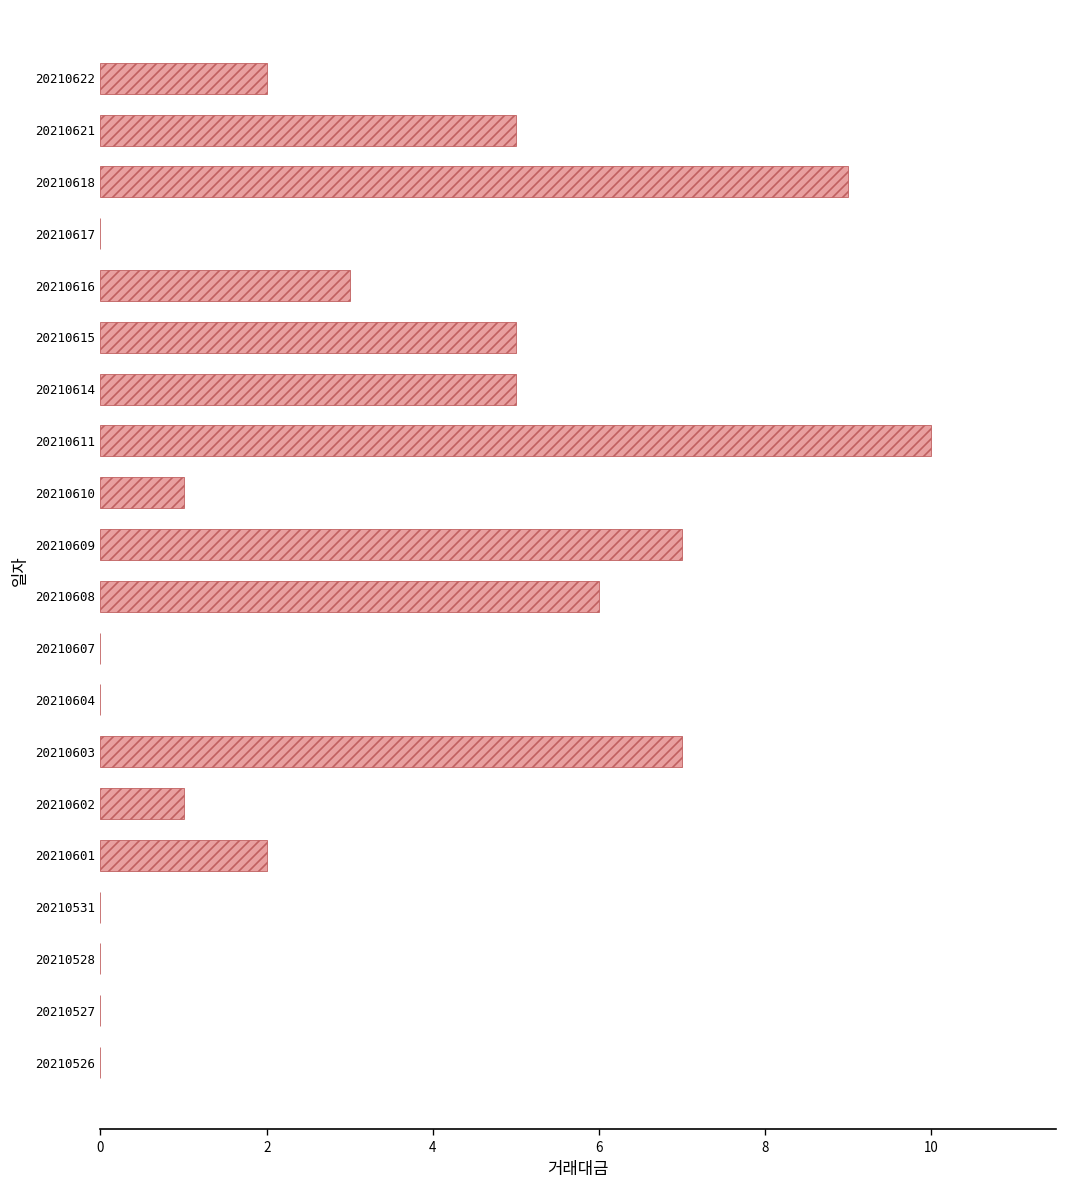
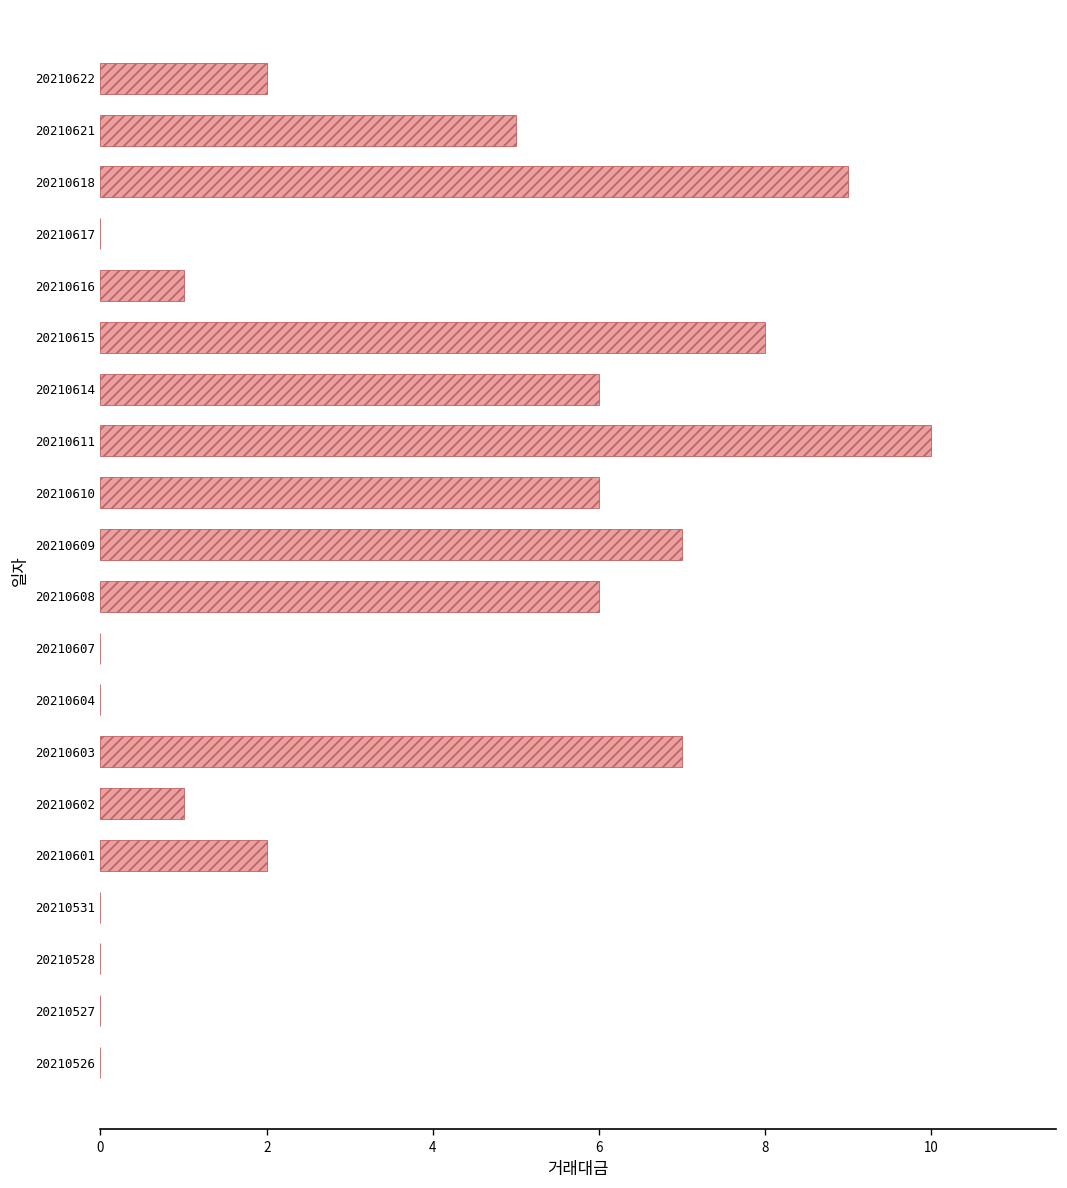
  {
    "20210622": 2,
    "20210621": 5,
    "20210618": 9,
    "20210617": 0,
-   "20210616": 3,
-   "20210615": 5,
-   "20210614": 5,
+   "20210616": 1,
+   "20210615": 8,
+   "20210614": 6,
    "20210611": 10,
-   "20210610": 1,
+   "20210610": 6,
    "20210609": 7,
    "20210608": 6,
    "20210607": 0,
    "20210604": 0,
    "20210603": 7,
    "20210602": 1,
    "20210601": 2,
    "20210531": 0,
    "20210528": 0,
    "20210527": 0,
    "20210526": 0
  }
